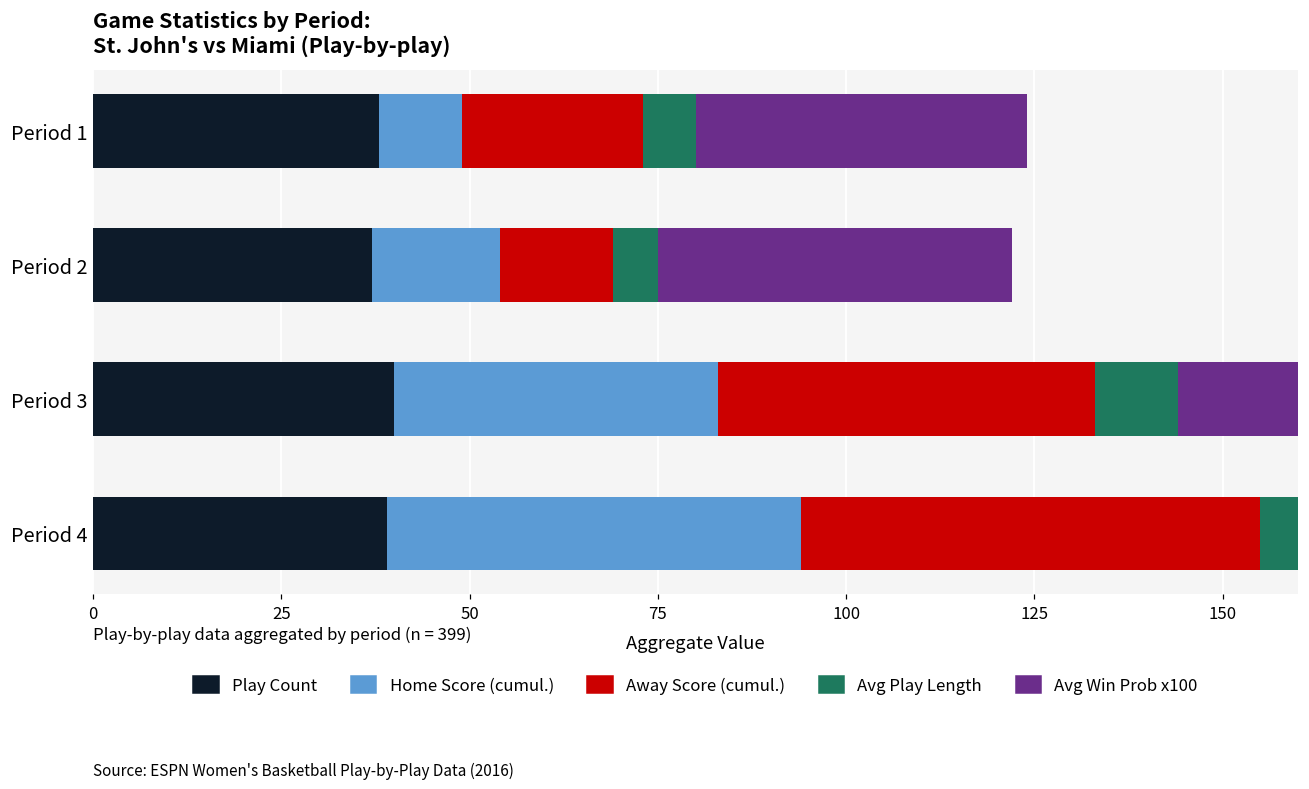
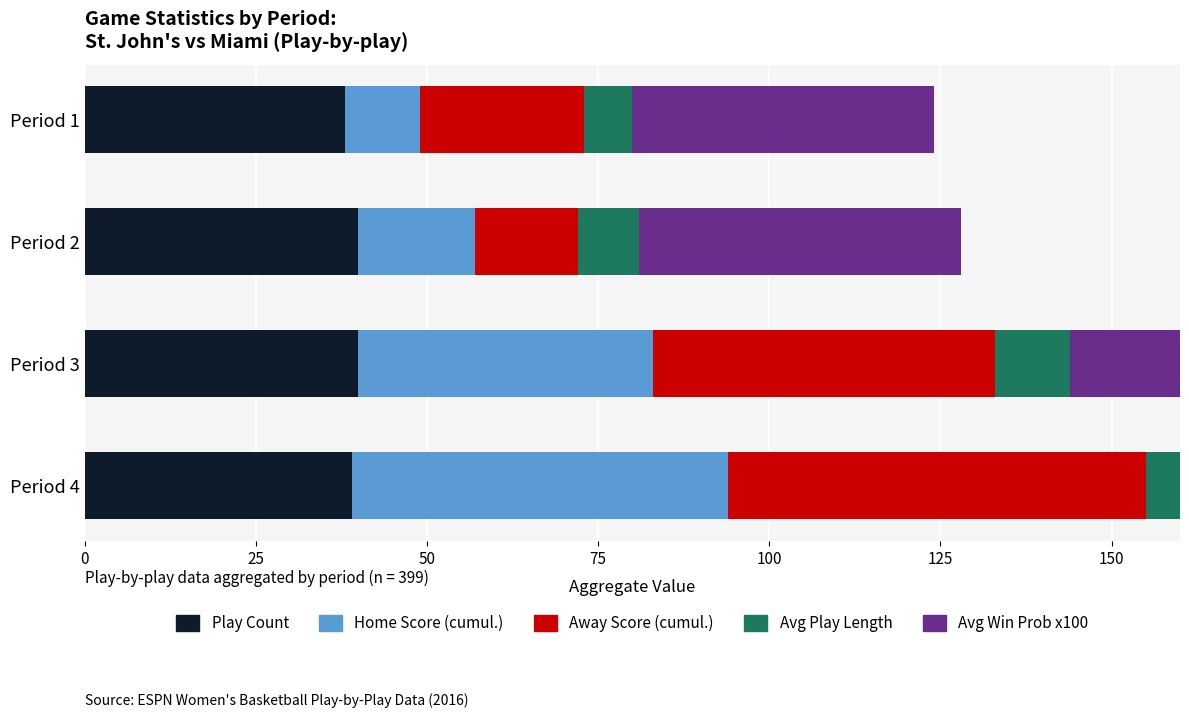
  {
    "Play Count": {
      "Period 1": 38,
-     "Period 2": 37,
+     "Period 2": 40,
      "Period 3": 40,
      "Period 4": 39
    },
    "Home Score (cumul.)": {
      "Period 1": 11,
      "Period 2": 17,
      "Period 3": 43,
      "Period 4": 55
    },
    "Away Score (cumul.)": {
      "Period 1": 24,
      "Period 2": 15,
      "Period 3": 50,
      "Period 4": 61
    },
    "Avg Play Length": {
      "Period 1": 7,
-     "Period 2": 6,
+     "Period 2": 9,
      "Period 3": 11
    },
    "Avg Win Prob x100": {
      "Period 1": 44,
      "Period 2": 47
    }
  }
